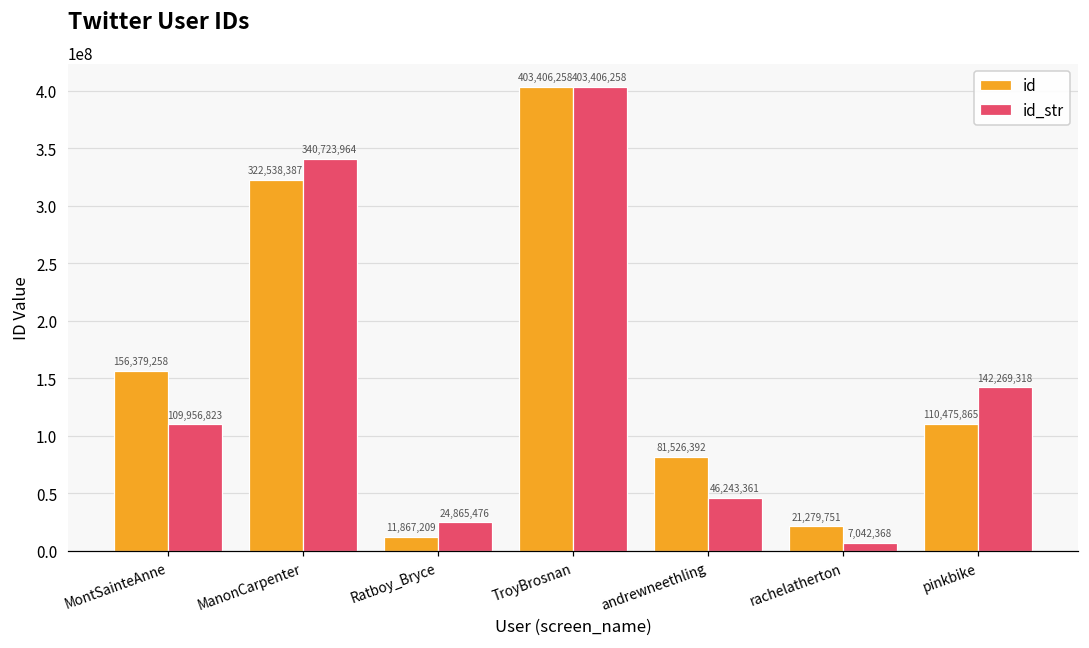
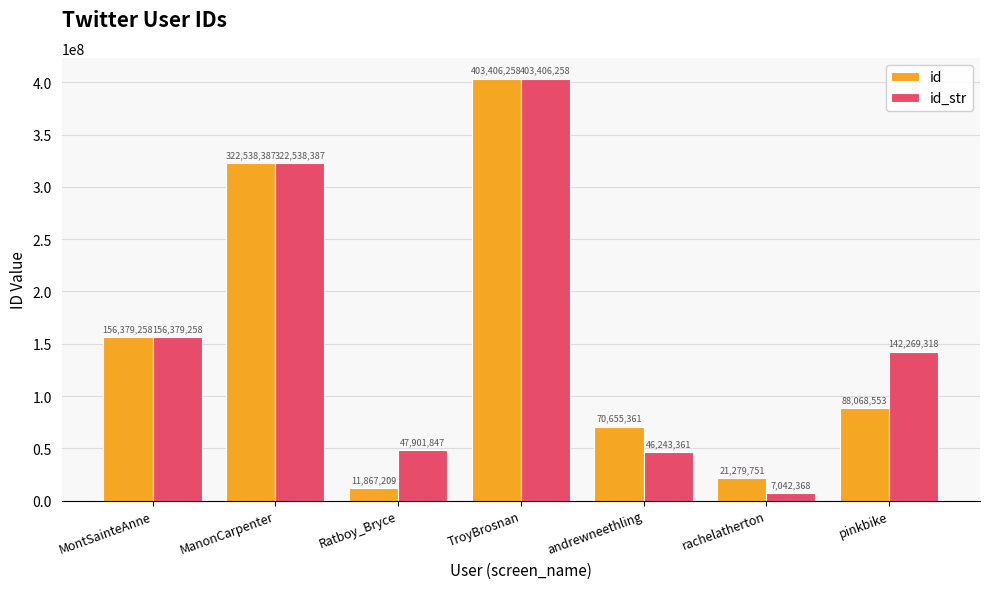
  {
    "id": {
      "MontSainteAnne": "156,379,258",
      "ManonCarpenter": "322,538,387",
      "Ratboy_Bryce": "11,867,209",
      "TroyBrosnan": "403,406,258",
-     "andrewneethling": "81,526,392",
+     "andrewneethling": "70,655,361",
      "rachelatherton": "21,279,751",
-     "pinkbike": "110,475,865"
+     "pinkbike": "88,068,553"
    },
    "id_str": {
-     "MontSainteAnne": "109,956,823",
-     "ManonCarpenter": "340,723,964",
-     "Ratboy_Bryce": "24,865,476",
+     "MontSainteAnne": "156,379,258",
+     "ManonCarpenter": "322,538,387",
+     "Ratboy_Bryce": "47,901,847",
      "TroyBrosnan": "403,406,258",
      "andrewneethling": "46,243,361",
      "rachelatherton": "7,042,368",
      "pinkbike": "142,269,318"
    }
  }
